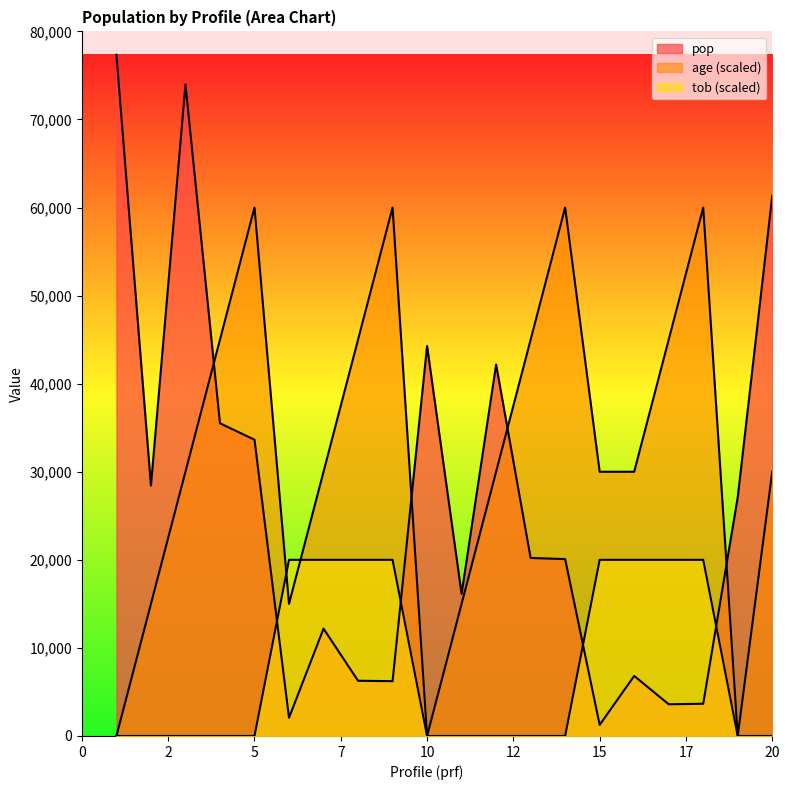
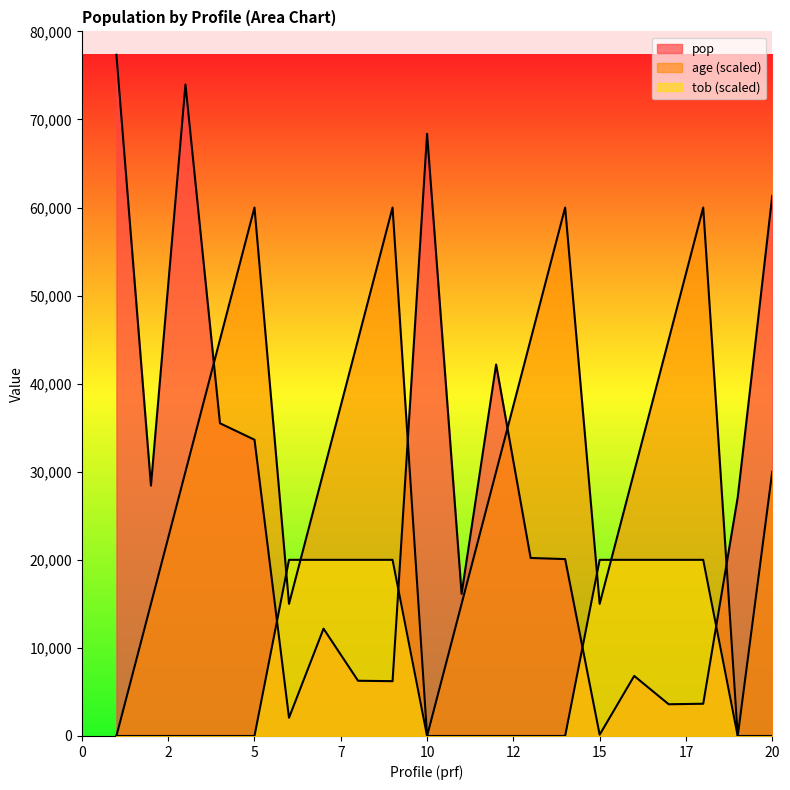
  {
    "pop": {
      "5": "34,000",
-     "10": "44,000",
-     "15": "1,000",
+     "10": "68,000",
+     "15": "0",
      "20": "61,000"
    },
    "age (scaled)": {
      "5": "60,000",
-     "15": "30,000",
+     "15": "15,000",
      "20": "30,000"
    },
    "tob (scaled)": {
      "5": "0",
      "15": "20,000",
      "20": "0"
    }
  }
